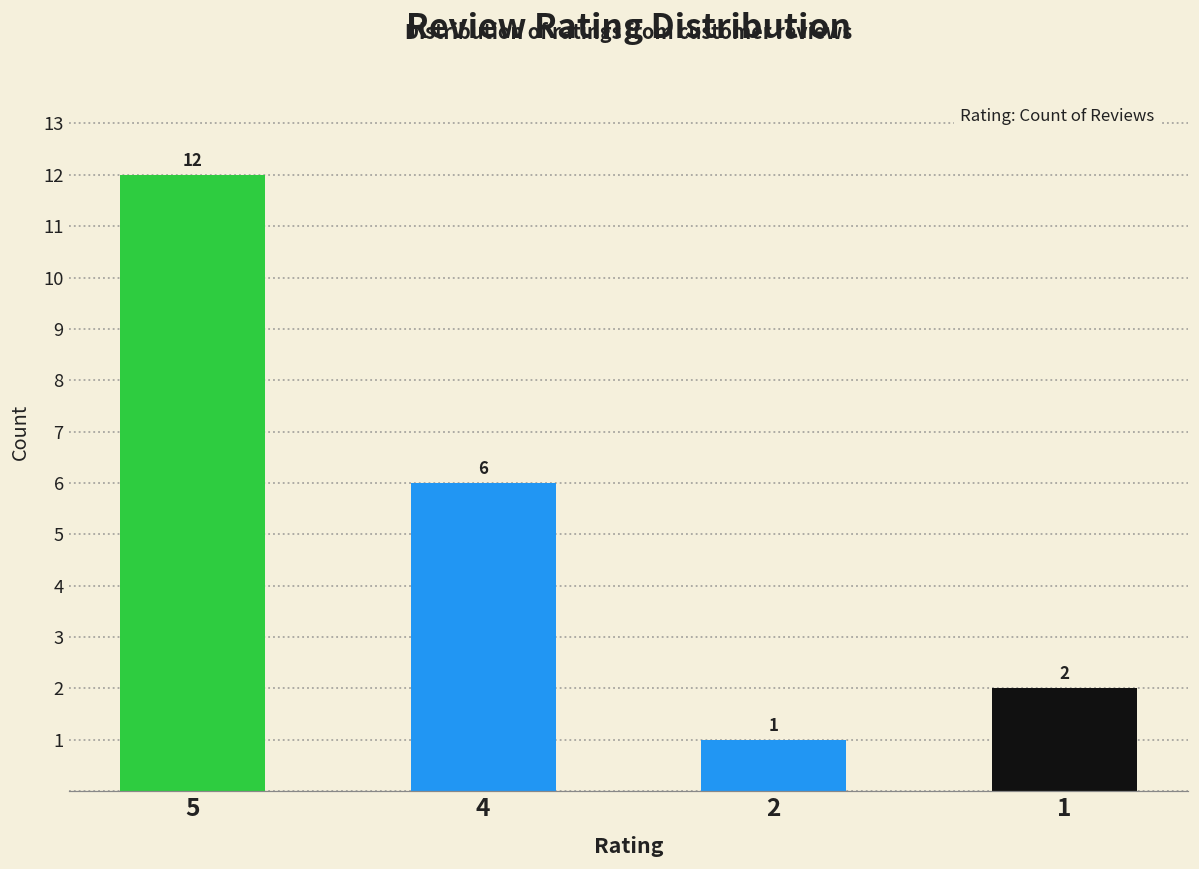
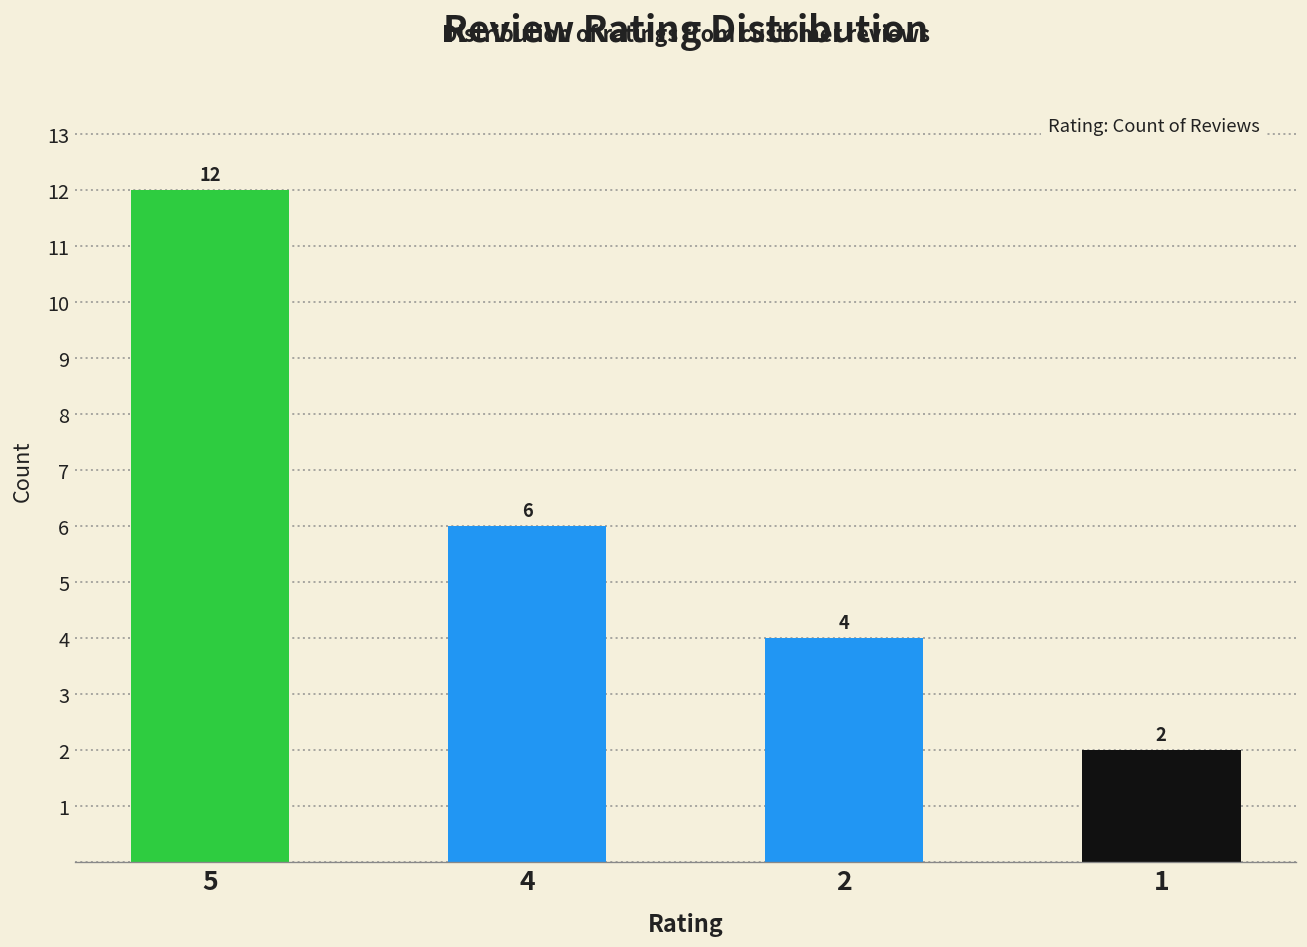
  {
    "5": 12,
    "4": 6,
-   "2": 1,
+   "2": 4,
    "1": 2
  }
